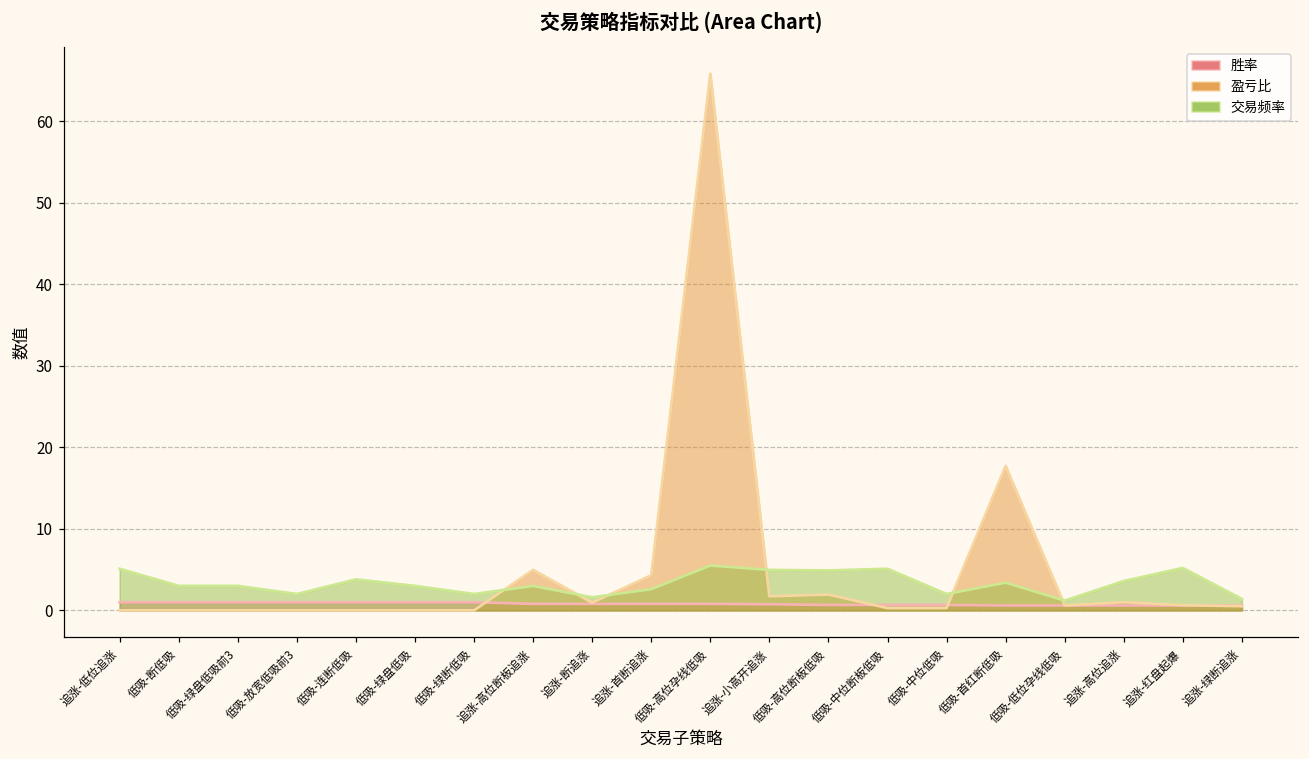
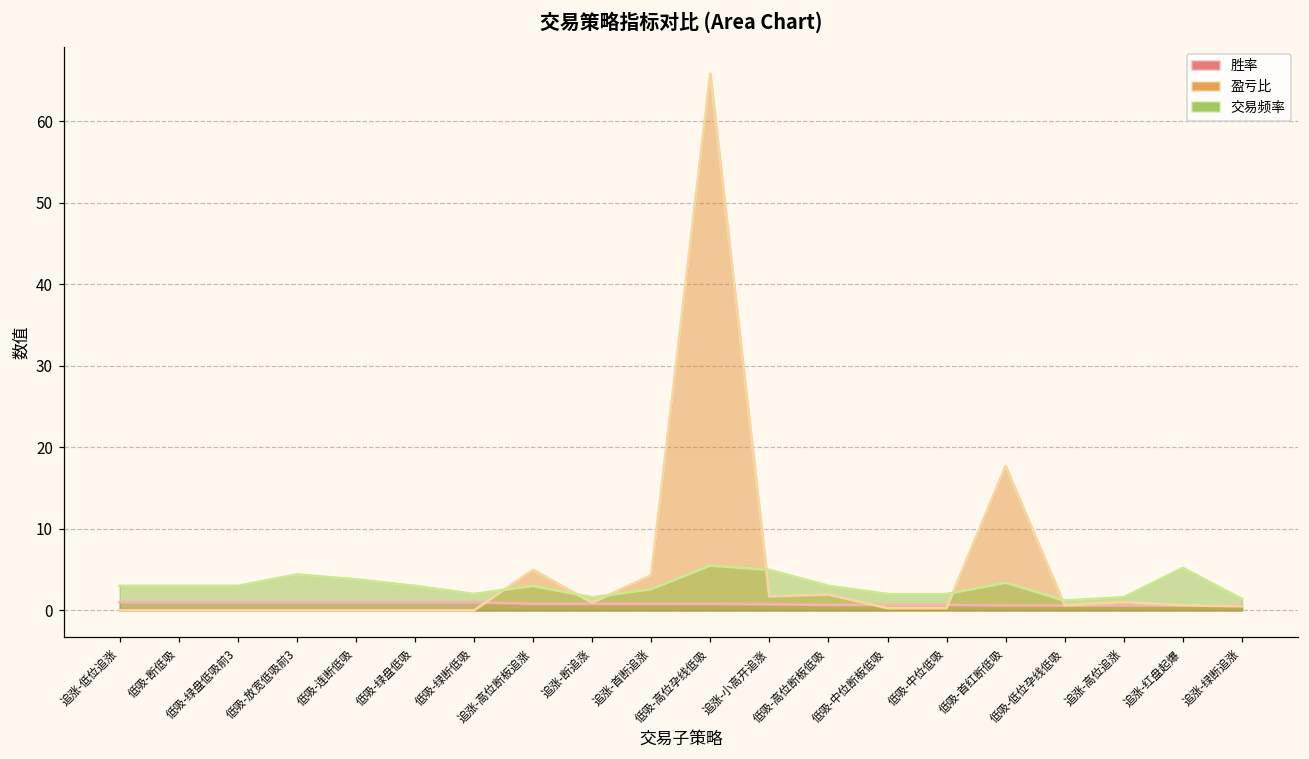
  {
    "交易频率": {
-     "追涨-低位追涨": 5,
+     "追涨-低位追涨": 3,
      "低吸-断低吸": 3,
      "低吸-绿盘低吸前3": 3,
-     "低吸-放宽低吸前3": 2,
+     "低吸-放宽低吸前3": 4,
      "低吸-连断低吸": 4,
      "低吸-绿盘低吸": 3,
      "低吸-绿断低吸": 2,
      "追涨-高位断板追涨": 3,
      "追涨-断追涨": 2,
      "追涨-首断追涨": 3,
      "低吸-高位孕线低吸": 6,
      "追涨-小高开追涨": 5,
-     "低吸-高位断板低吸": 5,
-     "低吸-中位断板低吸": 5,
+     "低吸-高位断板低吸": 3,
+     "低吸-中位断板低吸": 2,
      "低吸-中位低吸": 2,
      "低吸-首红断低吸": 3,
      "低吸-低位孕线低吸": 1,
-     "追涨-高位追涨": 4,
+     "追涨-高位追涨": 2,
      "追涨-红盘起爆": 5,
      "追涨-绿断追涨": 1
    }
  }
